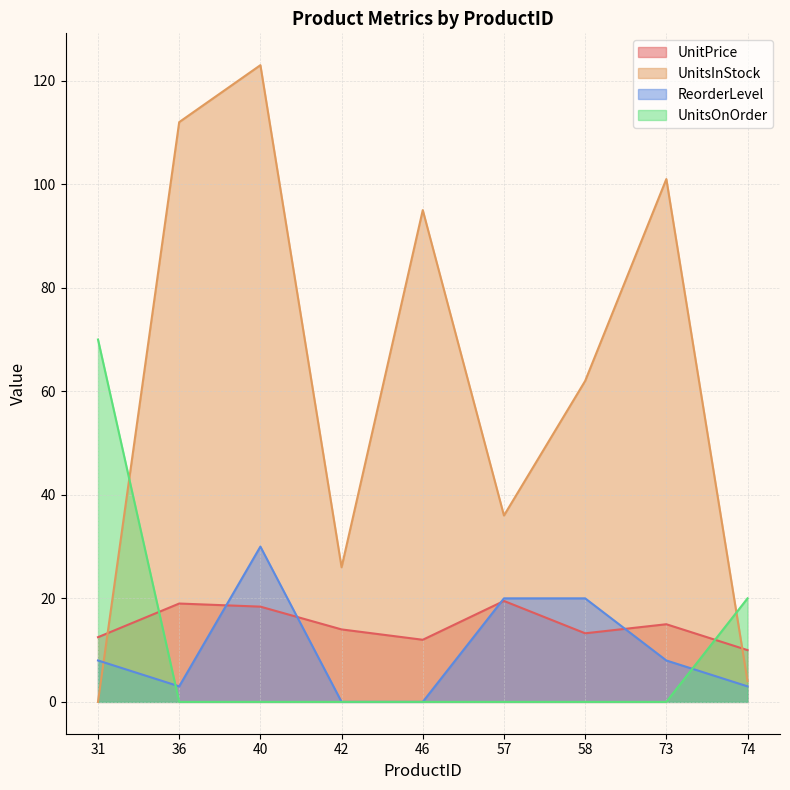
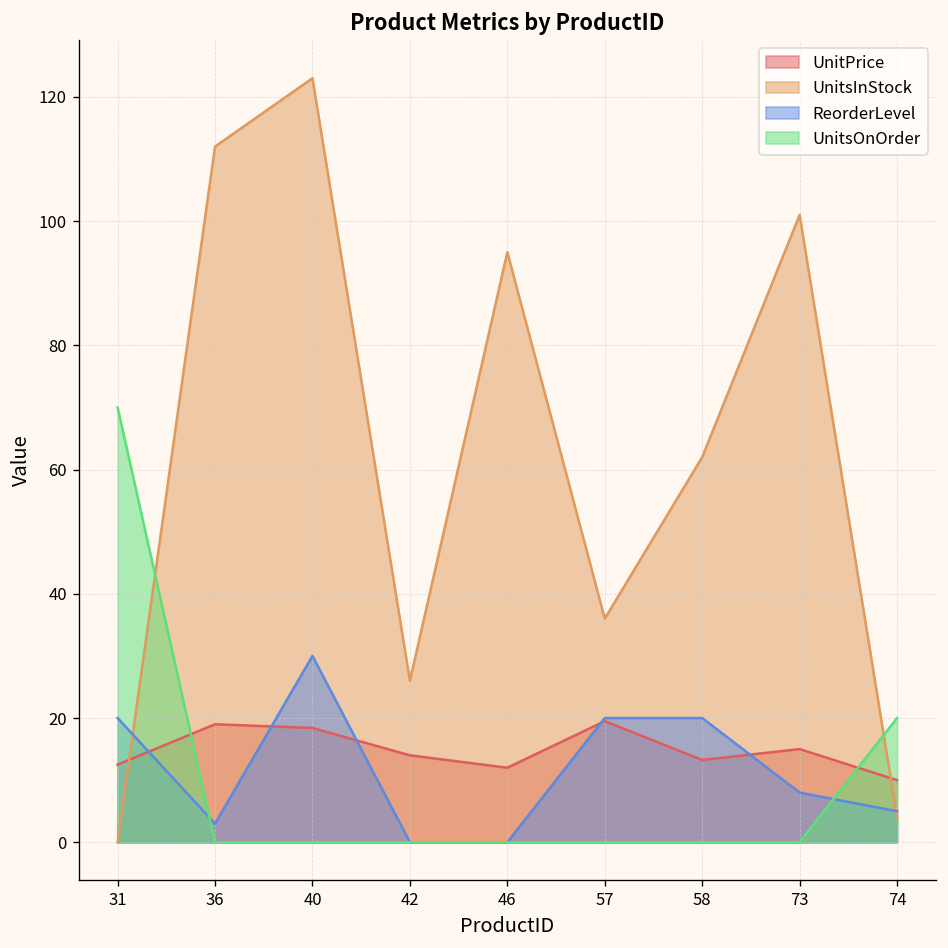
  {
    "ReorderLevel": {
-     "31": 8,
+     "31": 20,
      "36": 3,
      "40": 30,
      "58": 20,
      "73": 8,
-     "74": 3
+     "74": 5
    },
    "UnitsOnOrder": {
      "31": 70,
      "36": 0,
      "40": 0,
      "57": 0,
      "58": 0,
      "73": 0,
      "74": 20
    }
  }
